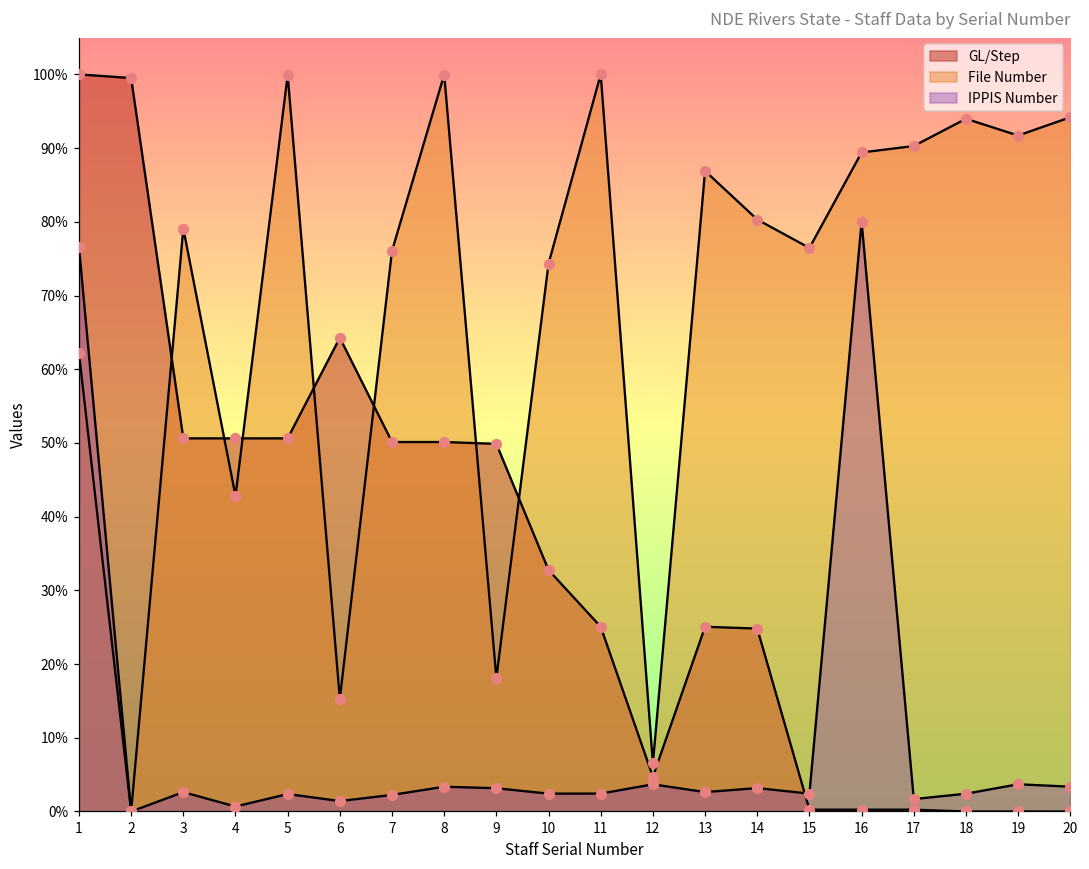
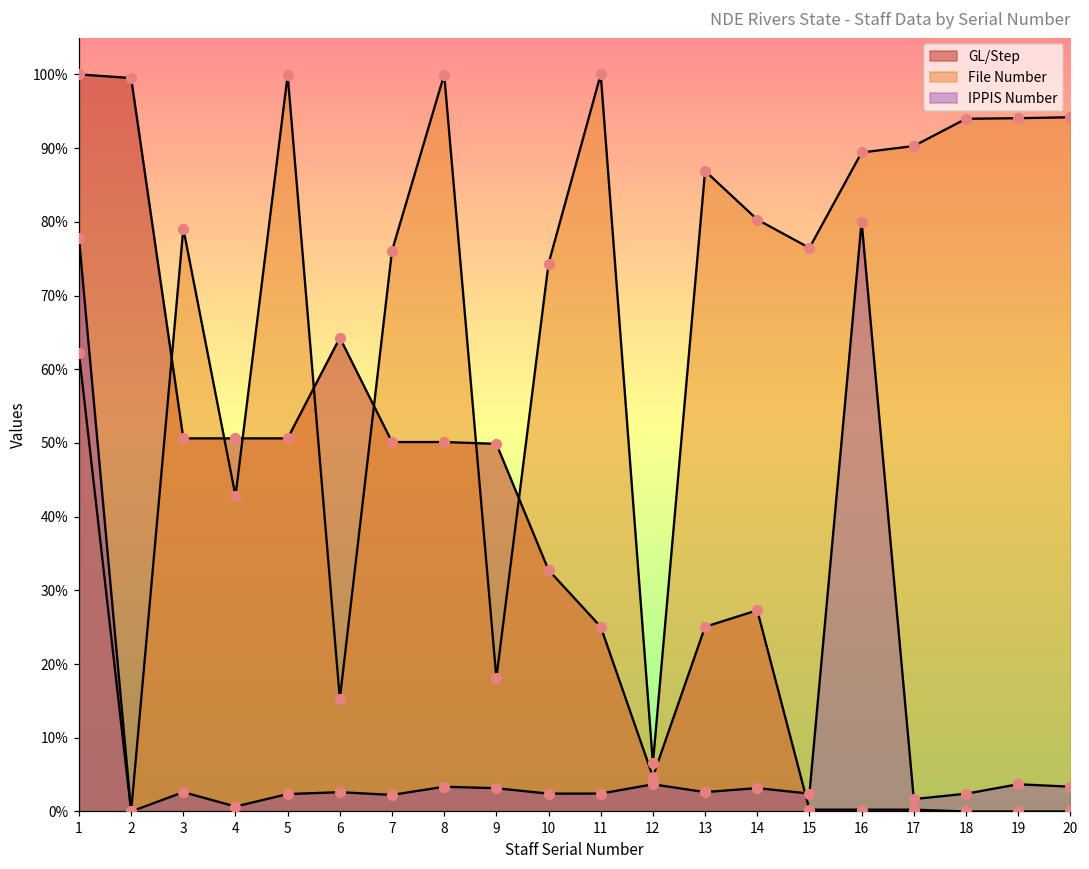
  {
    "GL/Step": {
      "1": "100%",
      "2": "100%",
      "3": "51%",
      "4": "51%",
      "5": "51%",
      "6": "64%",
      "7": "50%",
      "8": "50%",
      "9": "50%",
      "10": "33%",
      "11": "25%",
      "12": "5%",
      "13": "25%",
-     "14": "25%",
+     "14": "27%",
      "15": "0%",
      "16": "0%",
      "17": "0%",
      "18": "0%",
      "19": "0%",
      "20": "0%"
    },
    "File Number": {
      "1": "62%",
      "3": "79%",
      "4": "43%",
      "5": "100%",
      "6": "15%",
      "7": "76%",
      "8": "100%",
      "9": "18%",
      "10": "74%",
      "11": "100%",
      "12": "7%",
      "13": "87%",
      "14": "80%",
      "15": "76%",
      "16": "89%",
      "17": "90%",
      "18": "94%",
-     "19": "92%",
+     "19": "94%",
      "20": "94%"
    },
    "IPPIS Number": {
-     "1": "77%",
+     "1": "78%",
      "3": "3%",
      "4": "1%",
      "5": "2%",
-     "6": "1%",
+     "6": "3%",
      "7": "2%",
      "8": "3%",
      "9": "3%",
      "10": "2%",
      "11": "2%",
      "12": "4%",
      "13": "3%",
      "14": "3%",
      "15": "2%",
      "16": "80%",
      "17": "2%",
      "18": "2%",
      "19": "4%",
      "20": "3%"
    }
  }
